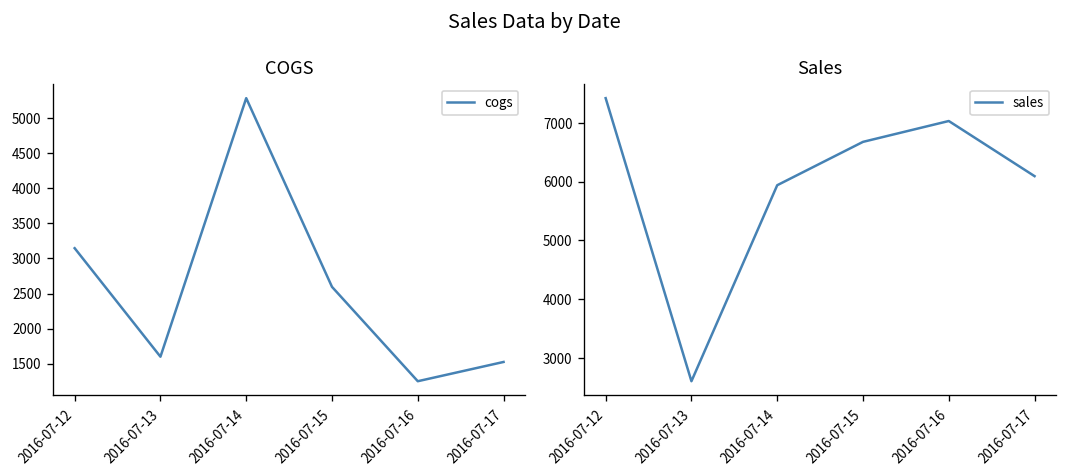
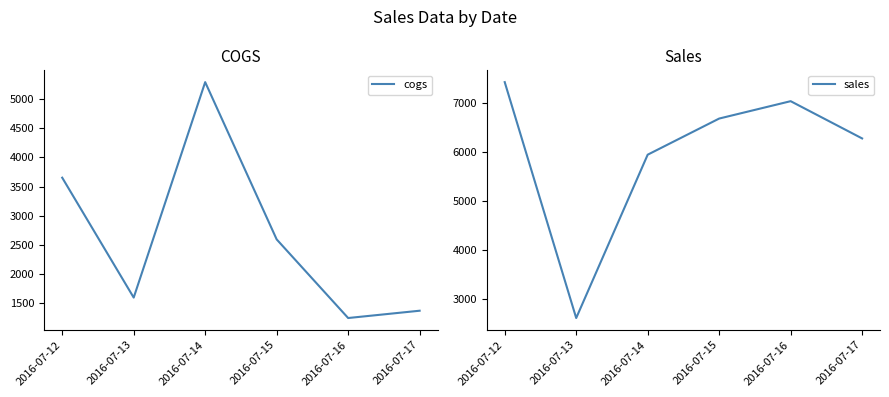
  {
    "COGS": {
-     "2016-07-12": 3100,
+     "2016-07-12": 3700,
      "2016-07-13": 1600,
      "2016-07-14": 5300,
      "2016-07-15": 2600,
      "2016-07-16": 1200,
-     "2016-07-17": 1500
+     "2016-07-17": 1400
    },
    "Sales": {
      "2016-07-12": 7400,
      "2016-07-13": 2600,
      "2016-07-14": 5900,
      "2016-07-15": 6700,
      "2016-07-16": 7000,
-     "2016-07-17": 6100
+     "2016-07-17": 6300
    }
  }
